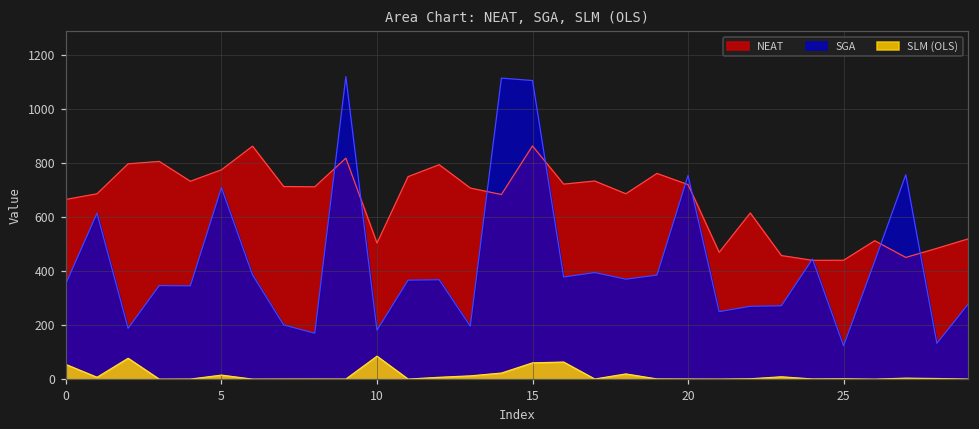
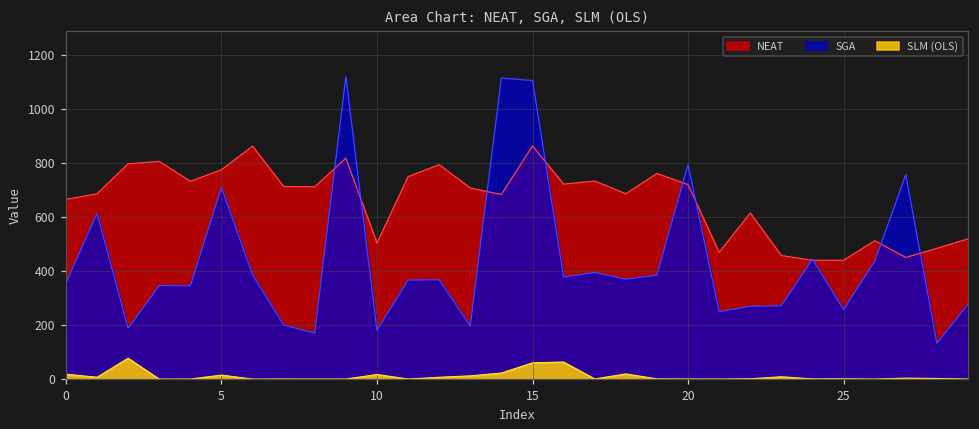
  {
    "NEAT": {
      "0": 670,
      "5": 780,
      "10": 500,
      "15": 860,
      "20": 720,
      "25": 440
    },
    "SGA": {
      "0": 350,
      "5": 710,
      "10": 180,
      "15": 1110,
-     "20": 750,
-     "25": 120
+     "20": 790,
+     "25": 260
    },
    "SLM (OLS)": {
-     "0": 50,
+     "0": 20,
      "5": 20,
-     "10": 90,
+     "10": 20,
      "15": 60,
      "20": 0,
      "25": 0
    }
  }
